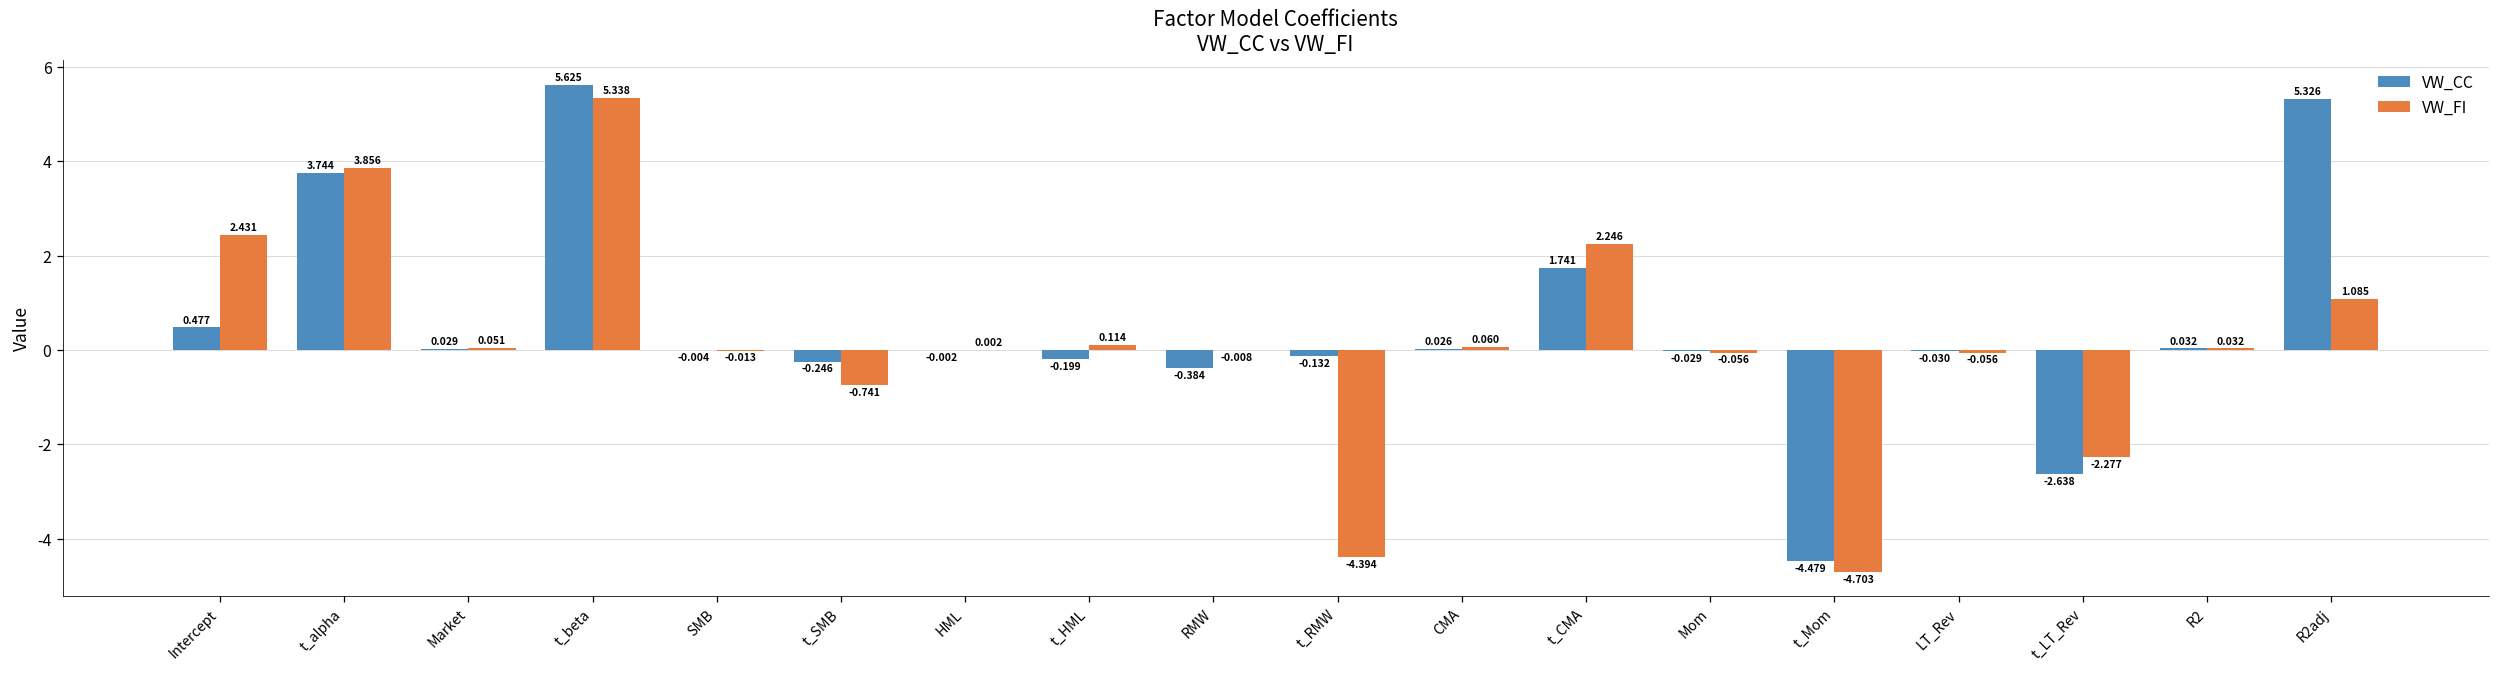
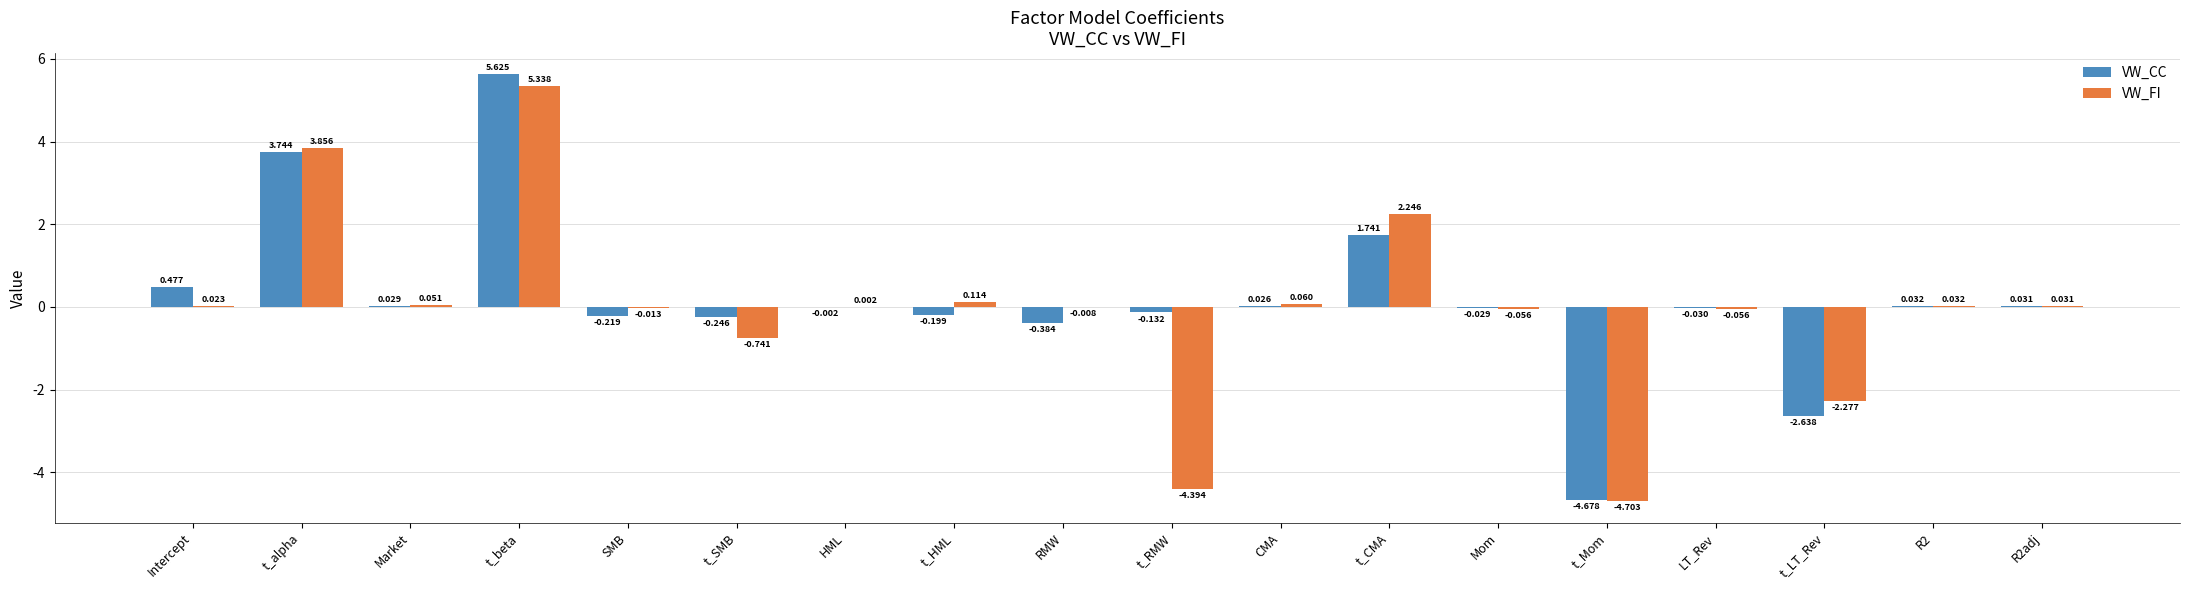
  {
    "VW_CC": {
      "Intercept": 0.477,
      "t_alpha": 3.744,
      "Market": 0.029,
      "t_beta": 5.625,
-     "SMB": -0.004,
+     "SMB": -0.219,
      "t_SMB": -0.246,
      "HML": -0.002,
      "t_HML": -0.199,
      "RMW": -0.384,
      "t_RMW": -0.132,
      "CMA": 0.026,
      "t_CMA": 1.741,
      "Mom": -0.029,
-     "t_Mom": -4.479,
+     "t_Mom": -4.678,
      "LT_Rev": -0.030,
      "t_LT_Rev": -2.638,
      "R2": 0.032,
-     "R2adj": 5.326
+     "R2adj": 0.031
    },
    "VW_FI": {
-     "Intercept": 2.431,
+     "Intercept": 0.023,
      "t_alpha": 3.856,
      "Market": 0.051,
      "t_beta": 5.338,
      "SMB": -0.013,
      "t_SMB": -0.741,
      "HML": 0.002,
      "t_HML": 0.114,
      "RMW": -0.008,
      "t_RMW": -4.394,
      "CMA": 0.060,
      "t_CMA": 2.246,
      "Mom": -0.056,
      "t_Mom": -4.703,
      "LT_Rev": -0.056,
      "t_LT_Rev": -2.277,
      "R2": 0.032,
-     "R2adj": 1.085
+     "R2adj": 0.031
    }
  }
